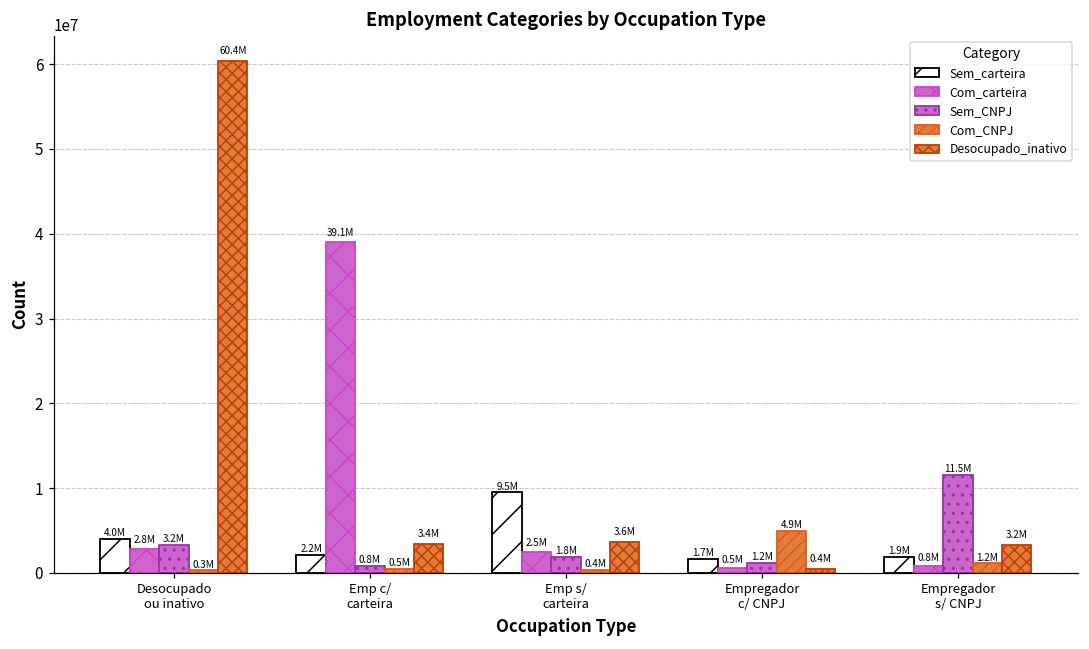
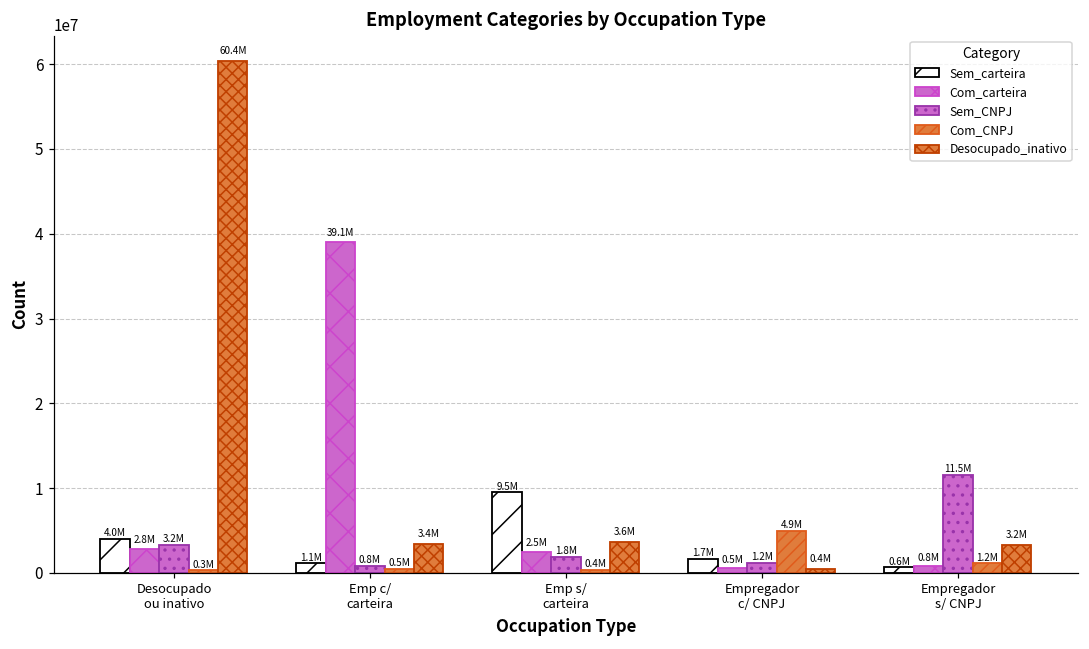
  {
    "Sem_carteira": {
      "Desocupado ou inativo": "4.0M",
-     "Emp c/ carteira": "2.2M",
+     "Emp c/ carteira": "1.1M",
      "Emp s/ carteira": "9.5M",
      "Empregador c/ CNPJ": "1.7M",
-     "Empregador s/ CNPJ": "1.9M"
+     "Empregador s/ CNPJ": "0.6M"
    }
  }
